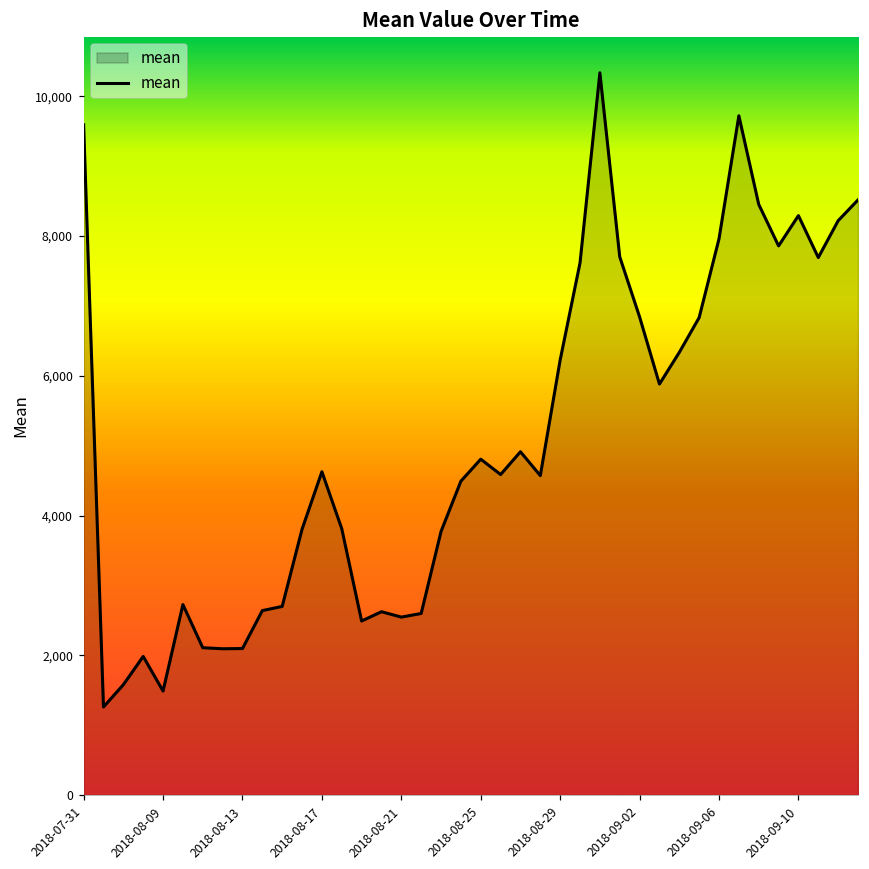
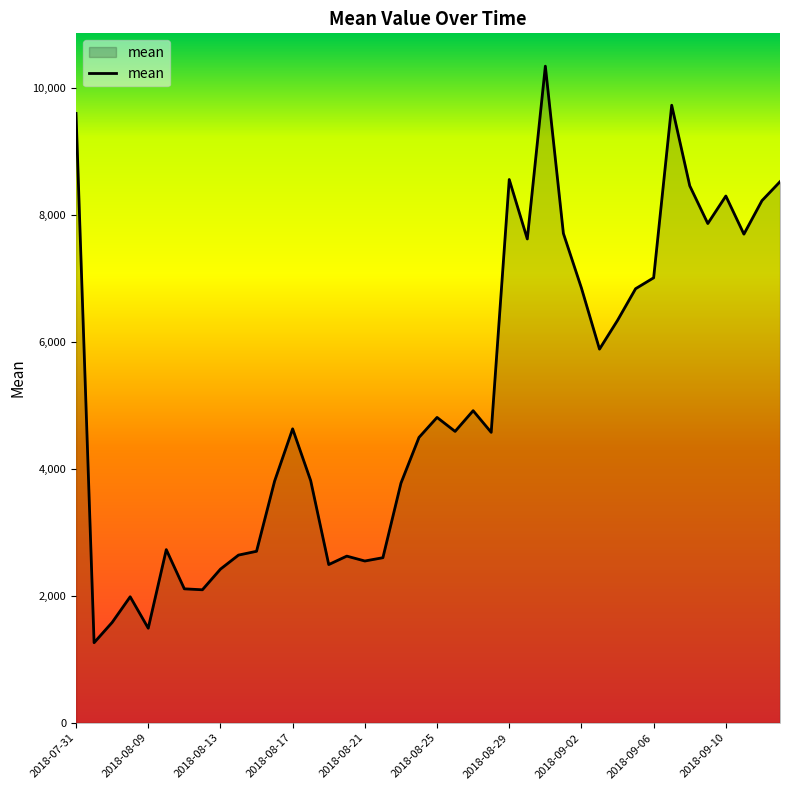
  {
    "2018-07-31": "9,600",
    "2018-08-09": "1,500",
-   "2018-08-13": "2,100",
+   "2018-08-13": "2,400",
    "2018-08-17": "4,600",
    "2018-08-21": "2,500",
    "2018-08-25": "4,800",
-   "2018-08-29": "6,200",
+   "2018-08-29": "8,600",
    "2018-09-02": "6,800",
-   "2018-09-06": "8,000",
+   "2018-09-06": "7,000",
    "2018-09-10": "8,300"
  }
